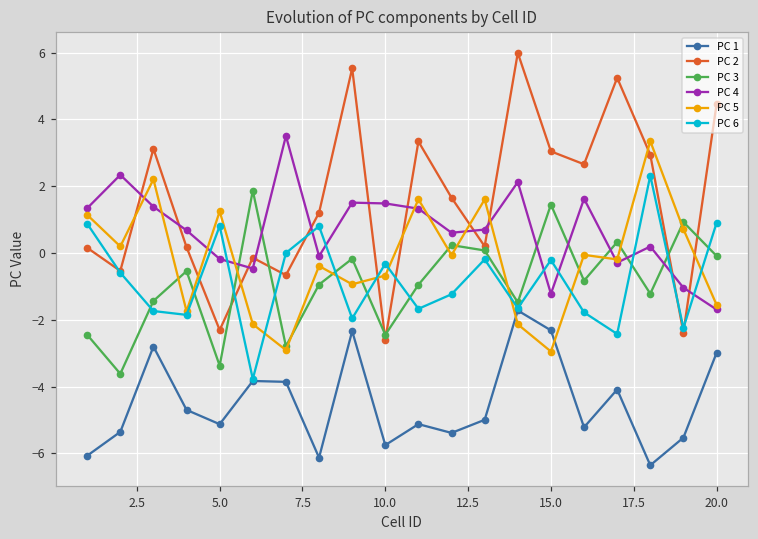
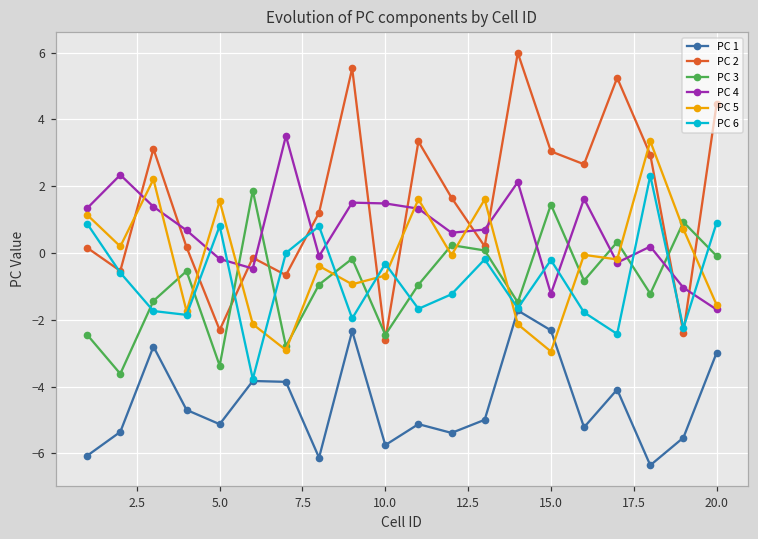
  {
    "PC 1": {
      "5.0": -5.1,
      "10.0": -5.8,
      "15.0": -2.3,
      "20.0": -3.0
    },
    "PC 2": {
      "5.0": -2.3,
      "10.0": -2.6,
      "15.0": 3.0
    },
    "PC 3": {
      "5.0": -3.4,
      "10.0": -2.5,
      "15.0": 1.4,
      "20.0": -0.1
    },
    "PC 4": {
      "5.0": -0.2,
      "10.0": 1.5,
      "15.0": -1.2,
      "20.0": -1.7
    },
    "PC 5": {
-     "5.0": 1.2,
+     "5.0": 1.6,
      "10.0": -0.7,
      "15.0": -3.0,
      "20.0": -1.5
    },
    "PC 6": {
      "5.0": 0.8,
      "10.0": -0.3,
      "15.0": -0.2,
      "20.0": 0.9
    }
  }
